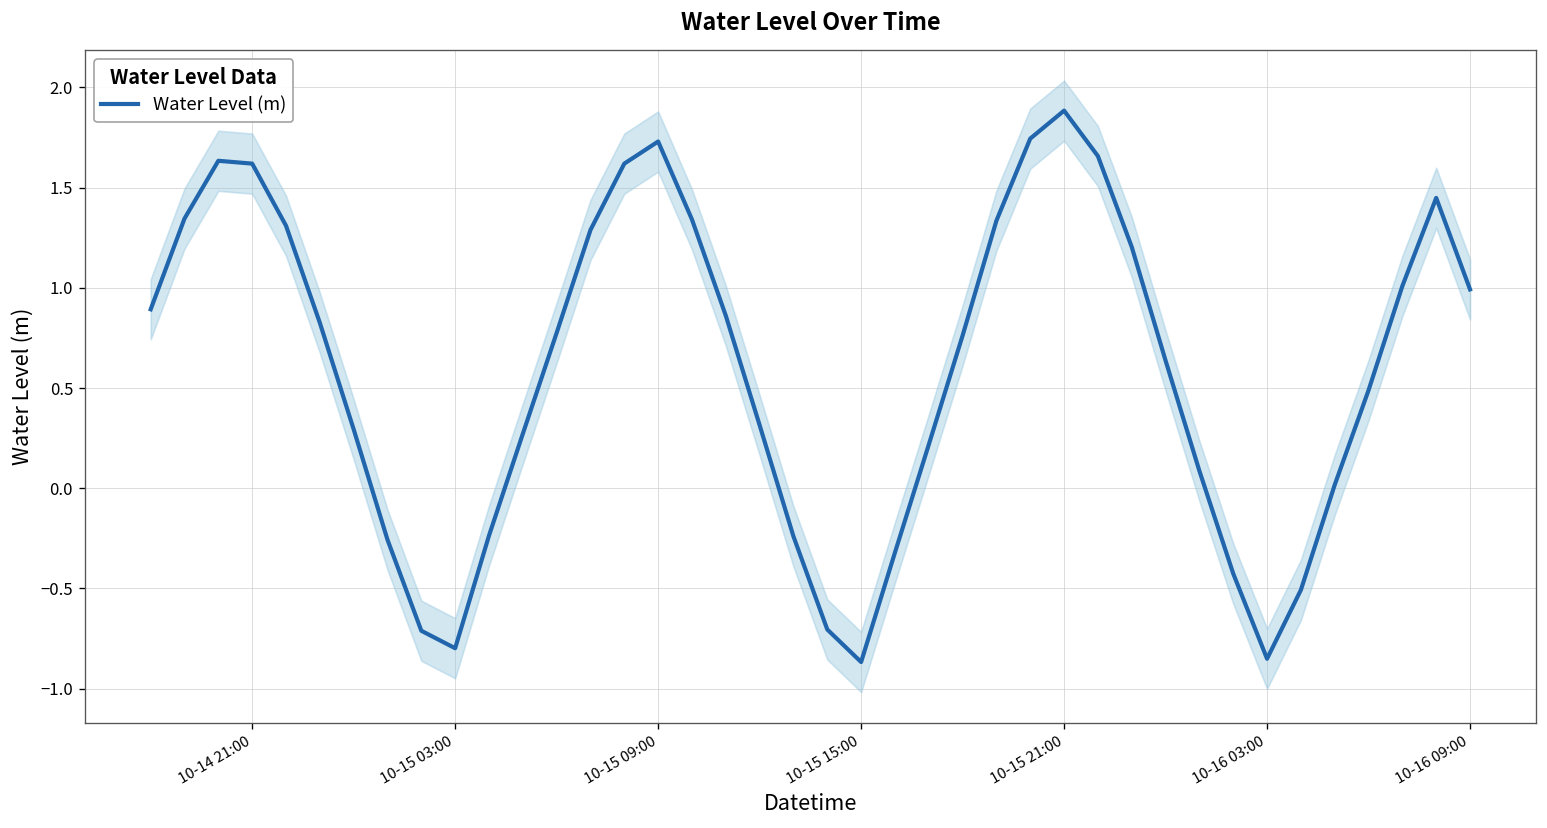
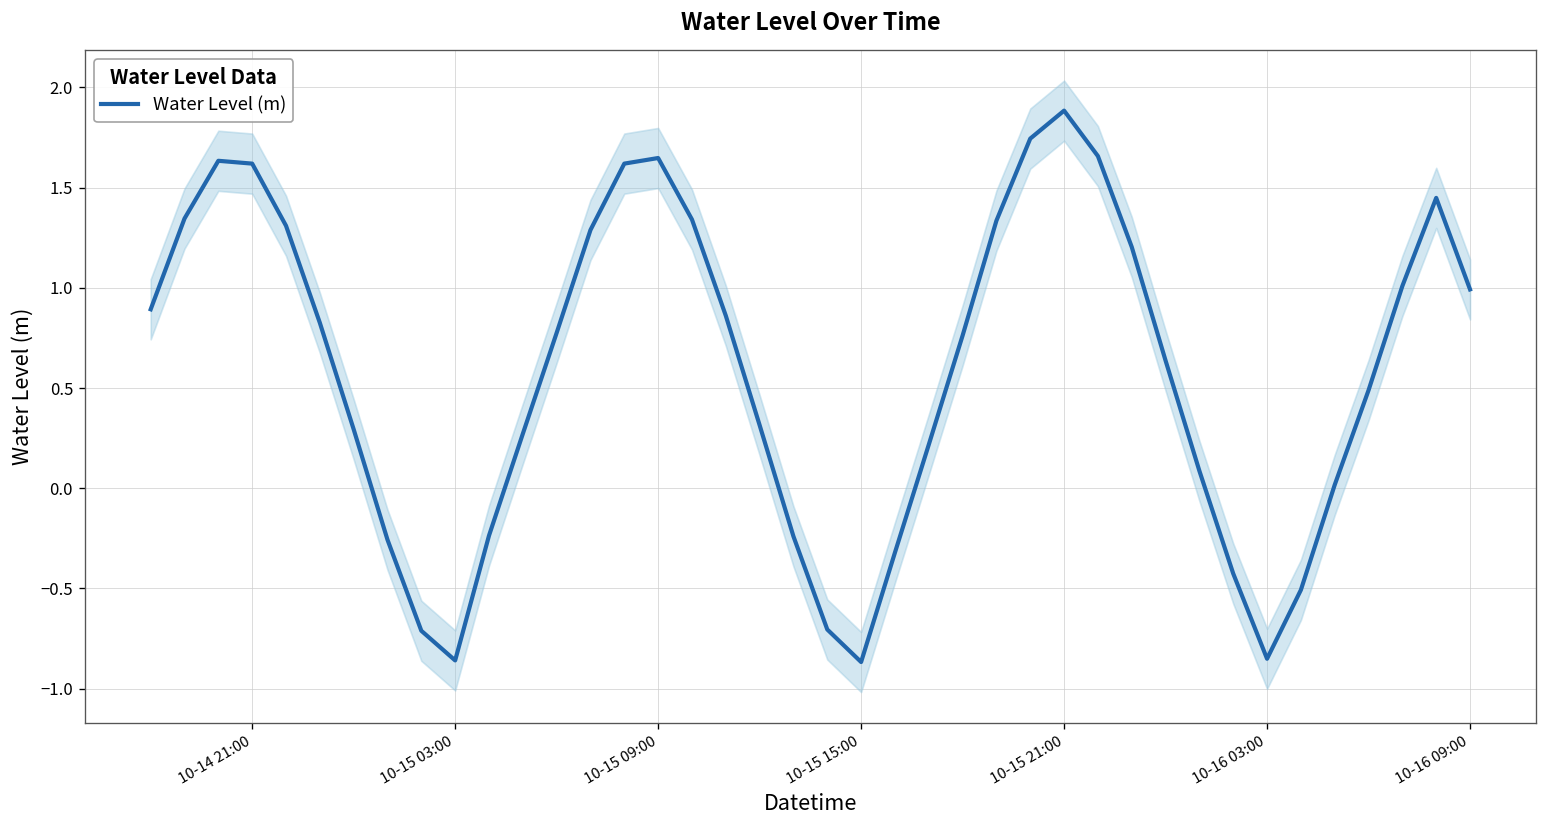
  {
    "Water Level (m)": {
      "10-14 21:00": 1.62,
-     "10-15 03:00": -0.80,
-     "10-15 09:00": 1.73,
+     "10-15 03:00": -0.86,
+     "10-15 09:00": 1.65,
      "10-15 15:00": -0.87,
      "10-15 21:00": 1.88,
      "10-16 03:00": -0.85,
      "10-16 09:00": 0.99
    }
  }
